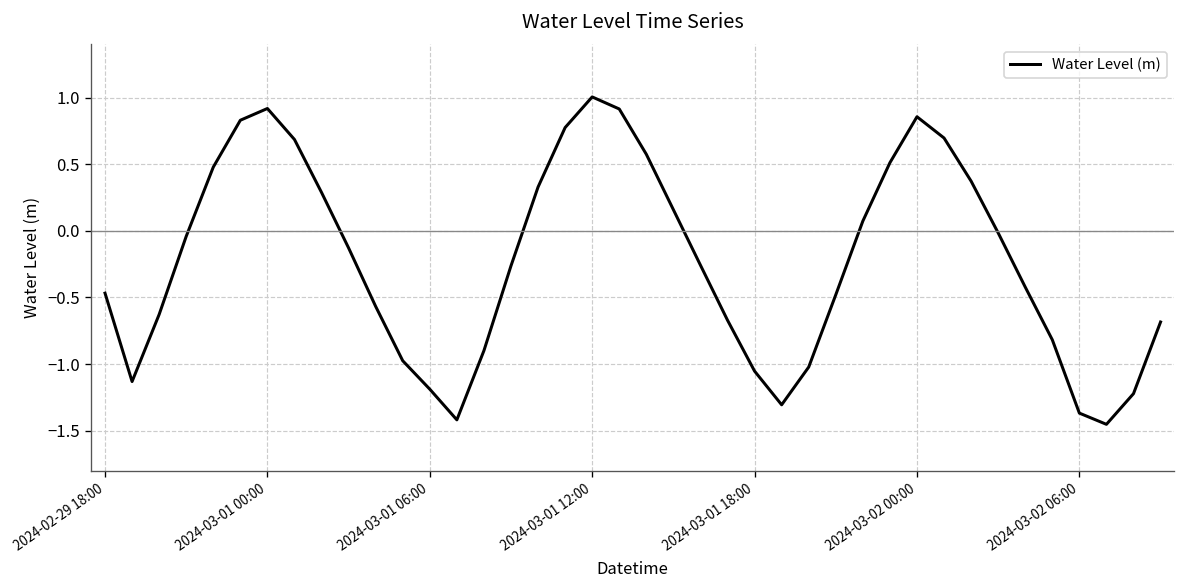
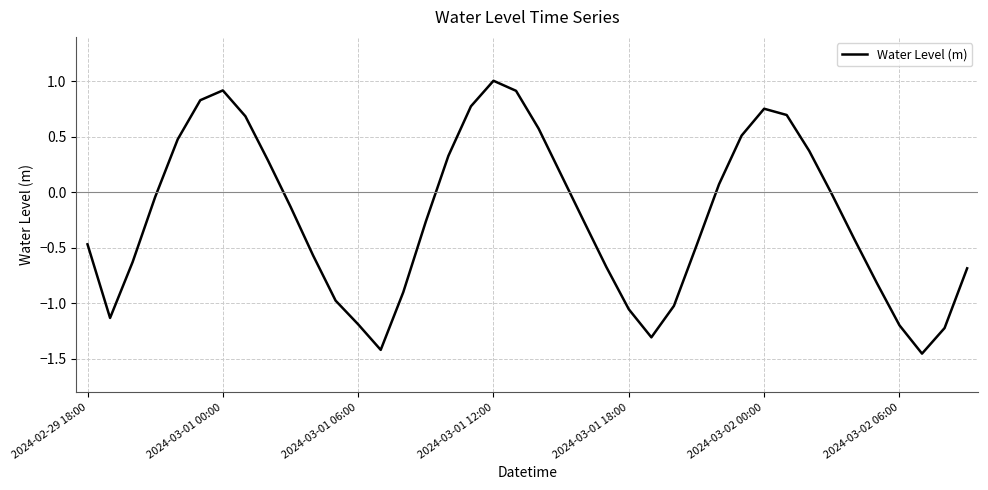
  {
    "2024-02-29 18:00": -0.47,
    "2024-03-01 00:00": 0.92,
    "2024-03-01 06:00": -1.19,
    "2024-03-01 12:00": 1.00,
    "2024-03-01 18:00": -1.05,
-   "2024-03-02 00:00": 0.86,
-   "2024-03-02 06:00": -1.37
+   "2024-03-02 00:00": 0.75,
+   "2024-03-02 06:00": -1.20
  }
